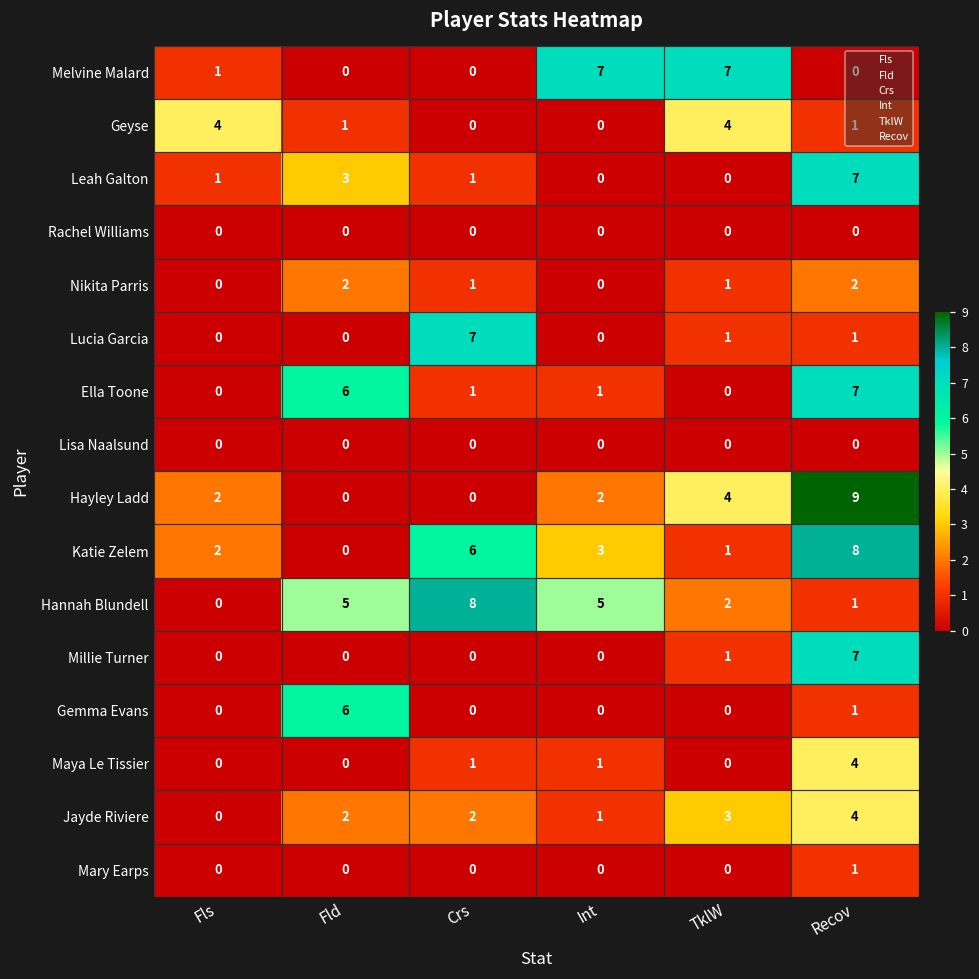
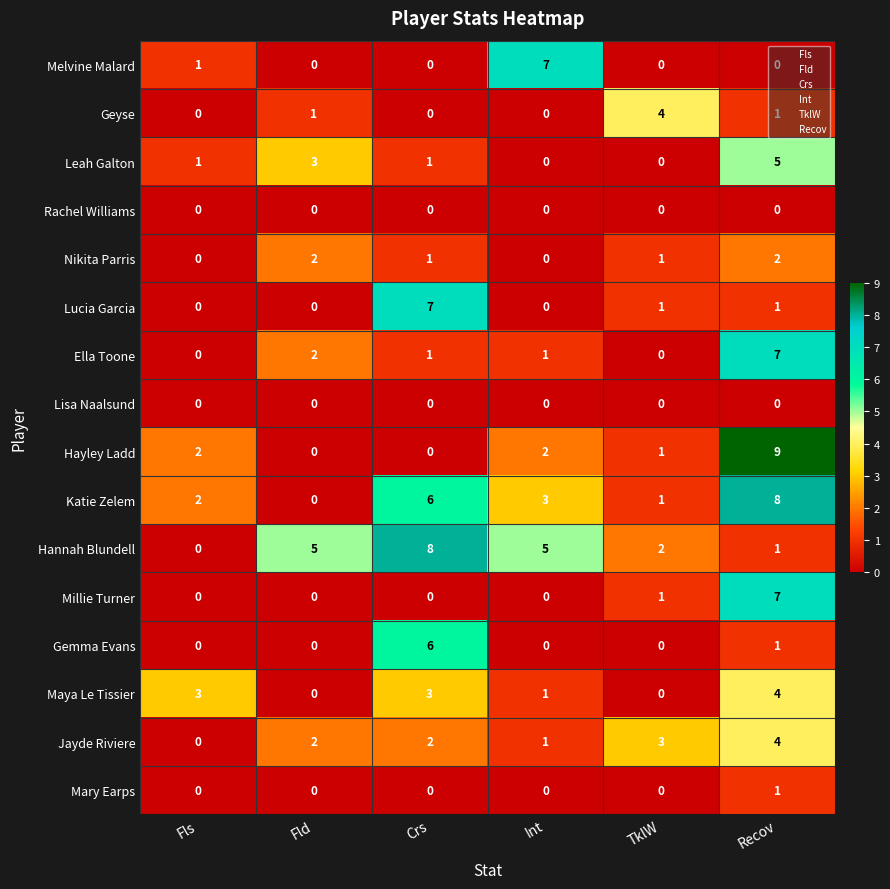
  {
    "Melvine Malard": {
      "Fls": 1,
      "Fld": 0,
      "Crs": 0,
      "Int": 7,
-     "TklW": 7
+     "TklW": 0
    },
    "Geyse": {
-     "Fls": 4,
+     "Fls": 0,
      "Fld": 1,
      "Crs": 0,
      "Int": 0,
      "TklW": 4
    },
    "Leah Galton": {
      "Fls": 1,
      "Fld": 3,
      "Crs": 1,
      "Int": 0,
      "TklW": 0,
-     "Recov": 7
+     "Recov": 5
    },
    "Rachel Williams": {
      "Fls": 0,
      "Fld": 0,
      "Crs": 0,
      "Int": 0,
      "TklW": 0,
      "Recov": 0
    },
    "Nikita Parris": {
      "Fls": 0,
      "Fld": 2,
      "Crs": 1,
      "Int": 0,
      "TklW": 1,
      "Recov": 2
    },
    "Lucia Garcia": {
      "Fls": 0,
      "Fld": 0,
      "Crs": 7,
      "Int": 0,
      "TklW": 1,
      "Recov": 1
    },
    "Ella Toone": {
      "Fls": 0,
-     "Fld": 6,
+     "Fld": 2,
      "Crs": 1,
      "Int": 1,
      "TklW": 0,
      "Recov": 7
    },
    "Lisa Naalsund": {
      "Fls": 0,
      "Fld": 0,
      "Crs": 0,
      "Int": 0,
      "TklW": 0,
      "Recov": 0
    },
    "Hayley Ladd": {
      "Fls": 2,
      "Fld": 0,
      "Crs": 0,
      "Int": 2,
-     "TklW": 4,
+     "TklW": 1,
      "Recov": 9
    },
    "Katie Zelem": {
      "Fls": 2,
      "Fld": 0,
      "Crs": 6,
      "Int": 3,
      "TklW": 1,
      "Recov": 8
    },
    "Hannah Blundell": {
      "Fls": 0,
      "Fld": 5,
      "Crs": 8,
      "Int": 5,
      "TklW": 2,
      "Recov": 1
    },
    "Millie Turner": {
      "Fls": 0,
      "Fld": 0,
      "Crs": 0,
      "Int": 0,
      "TklW": 1,
      "Recov": 7
    },
    "Gemma Evans": {
      "Fls": 0,
-     "Fld": 6,
-     "Crs": 0,
+     "Fld": 0,
+     "Crs": 6,
      "Int": 0,
      "TklW": 0,
      "Recov": 1
    },
    "Maya Le Tissier": {
-     "Fls": 0,
+     "Fls": 3,
      "Fld": 0,
-     "Crs": 1,
+     "Crs": 3,
      "Int": 1,
      "TklW": 0,
      "Recov": 4
    },
    "Jayde Riviere": {
      "Fls": 0,
      "Fld": 2,
      "Crs": 2,
      "Int": 1,
      "TklW": 3,
      "Recov": 4
    },
    "Mary Earps": {
      "Fls": 0,
      "Fld": 0,
      "Crs": 0,
      "Int": 0,
      "TklW": 0,
      "Recov": 1
    }
  }
